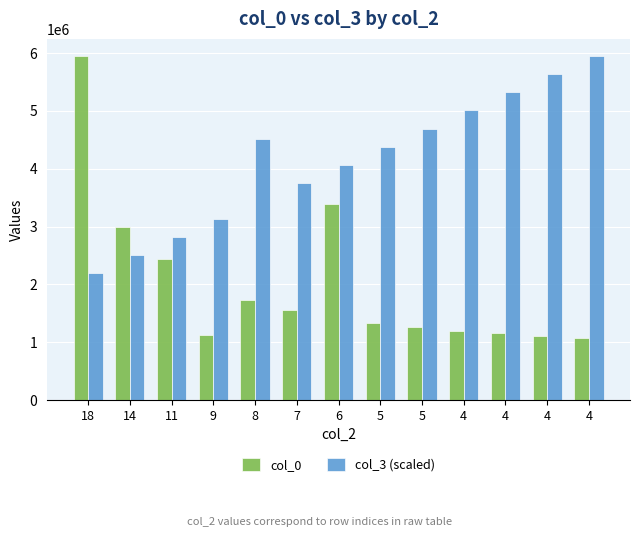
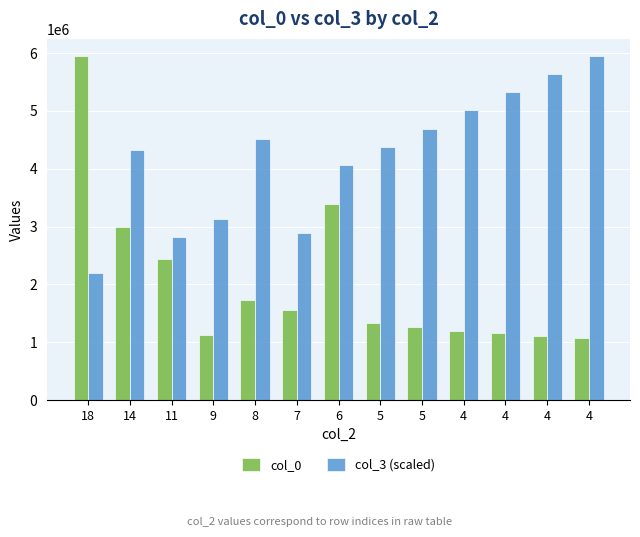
  {
    "col_0": {
      "18": 5900000,
      "14": 3000000,
      "11": 2400000,
      "9": 1100000,
      "8": 1700000,
      "7": 1600000,
      "6": 3400000
    },
    "col_3 (scaled)": {
      "18": 2200000,
-     "14": 2500000,
+     "14": 4300000,
      "11": 2800000,
      "9": 3100000,
      "8": 4500000,
-     "7": 3800000,
+     "7": 2900000,
      "6": 4100000
    }
  }
